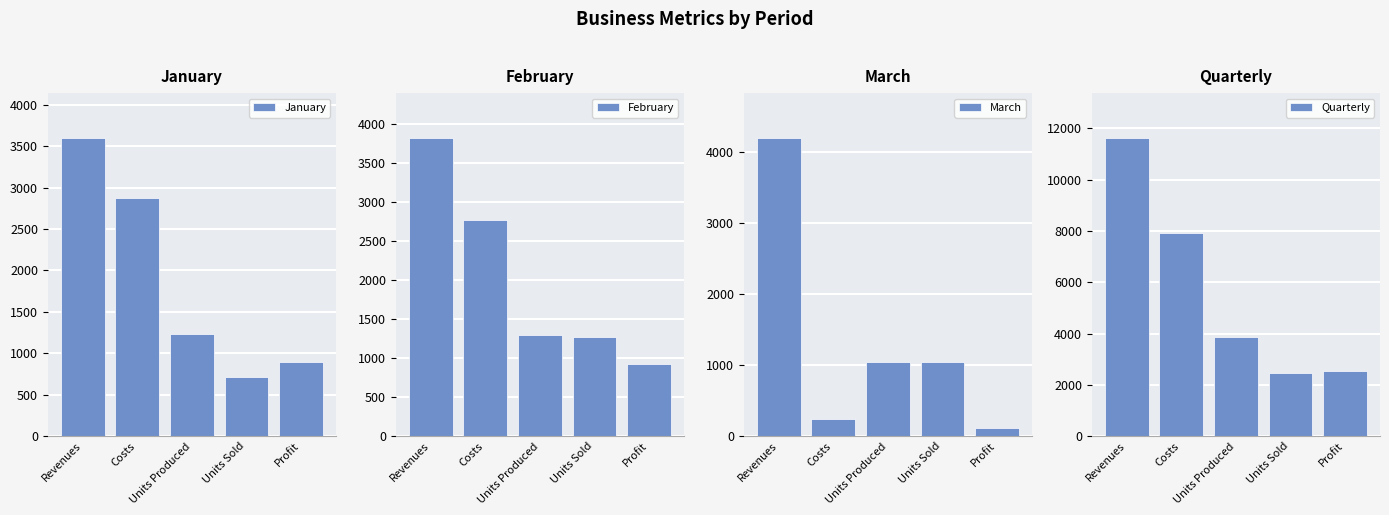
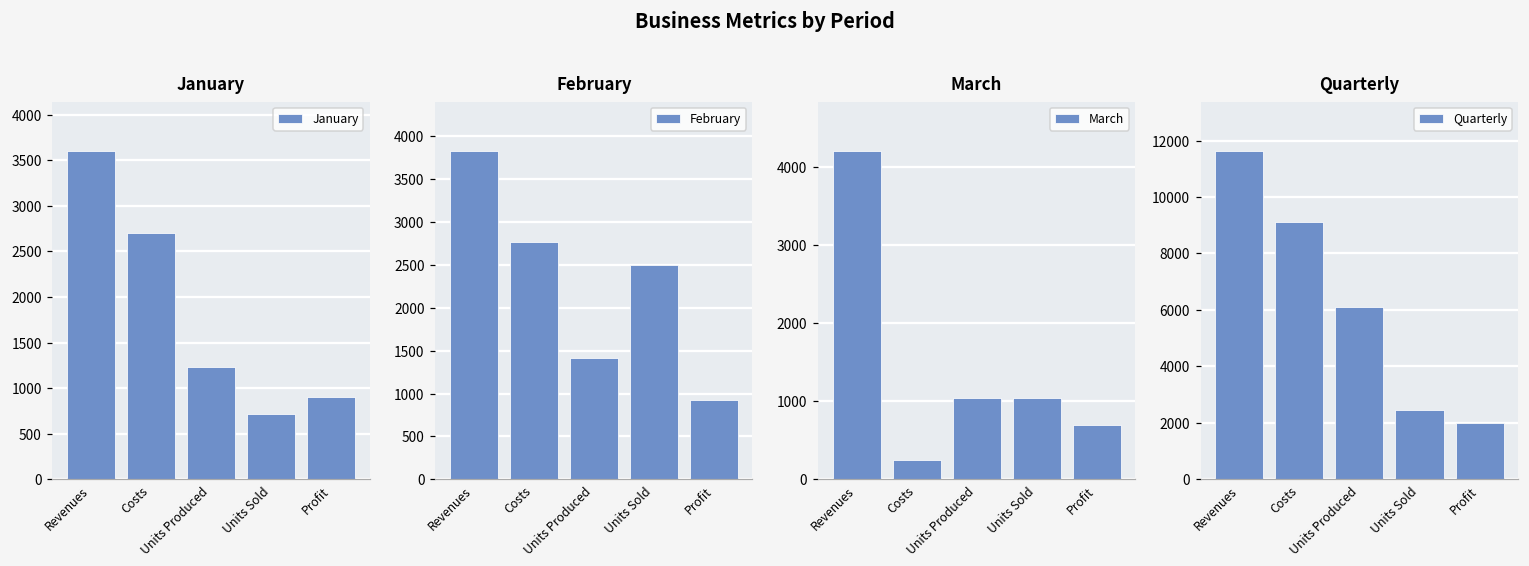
  {
    "January": {
      "Revenues": 3600,
-     "Costs": 2900,
+     "Costs": 2700,
      "Units Produced": 1200,
      "Units Sold": 700,
      "Profit": 900
    },
    "February": {
      "Revenues": 3800,
      "Costs": 2800,
-     "Units Produced": 1300,
-     "Units Sold": 1300,
+     "Units Produced": 1400,
+     "Units Sold": 2500,
      "Profit": 900
    },
    "March": {
      "Revenues": 4200,
      "Costs": 200,
      "Units Produced": 1000,
      "Units Sold": 1000,
-     "Profit": 100
+     "Profit": 700
    },
    "Quarterly": {
      "Revenues": 11600,
-     "Costs": 7900,
-     "Units Produced": 3900,
+     "Costs": 9100,
+     "Units Produced": 6100,
      "Units Sold": 2500,
-     "Profit": 2500
+     "Profit": 2000
    }
  }
